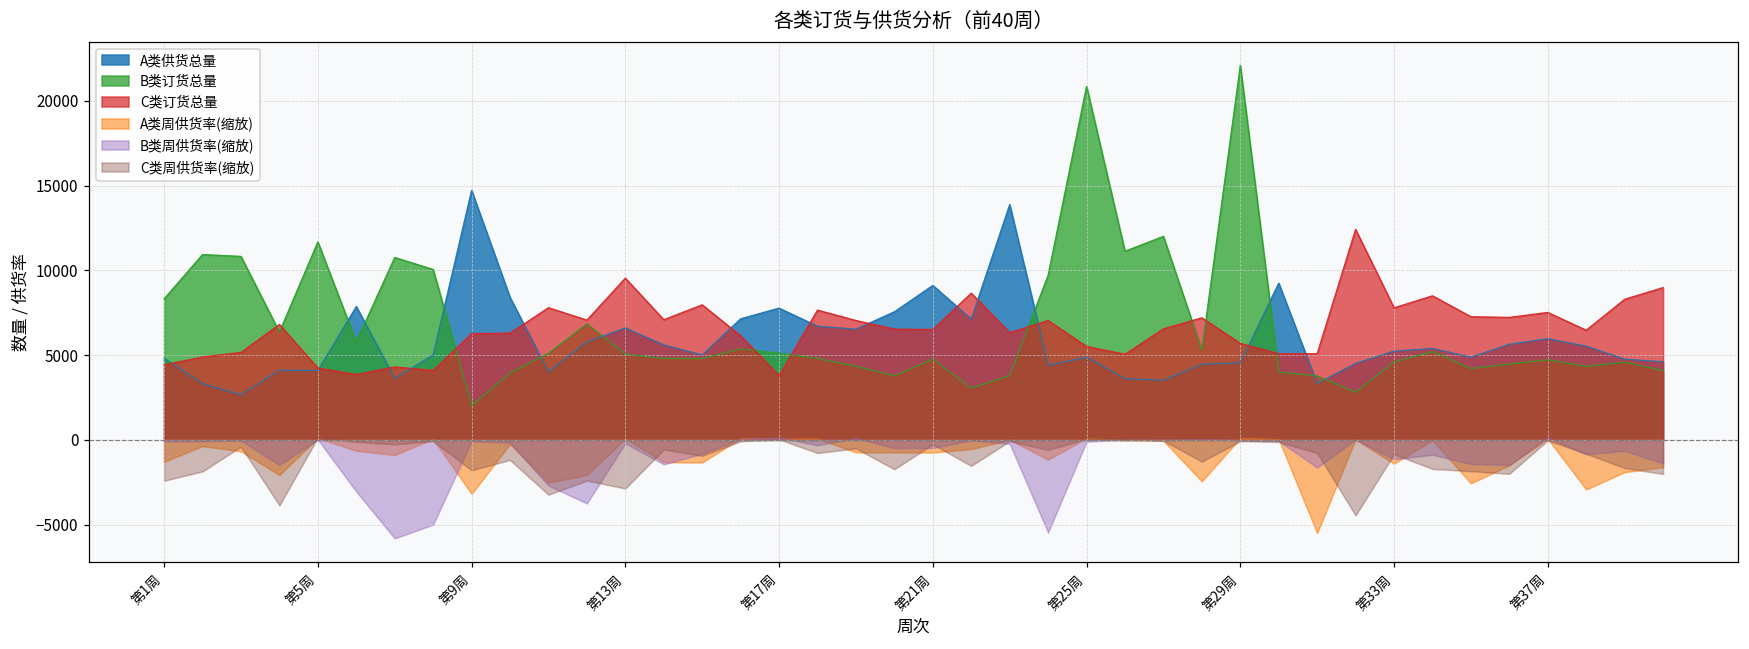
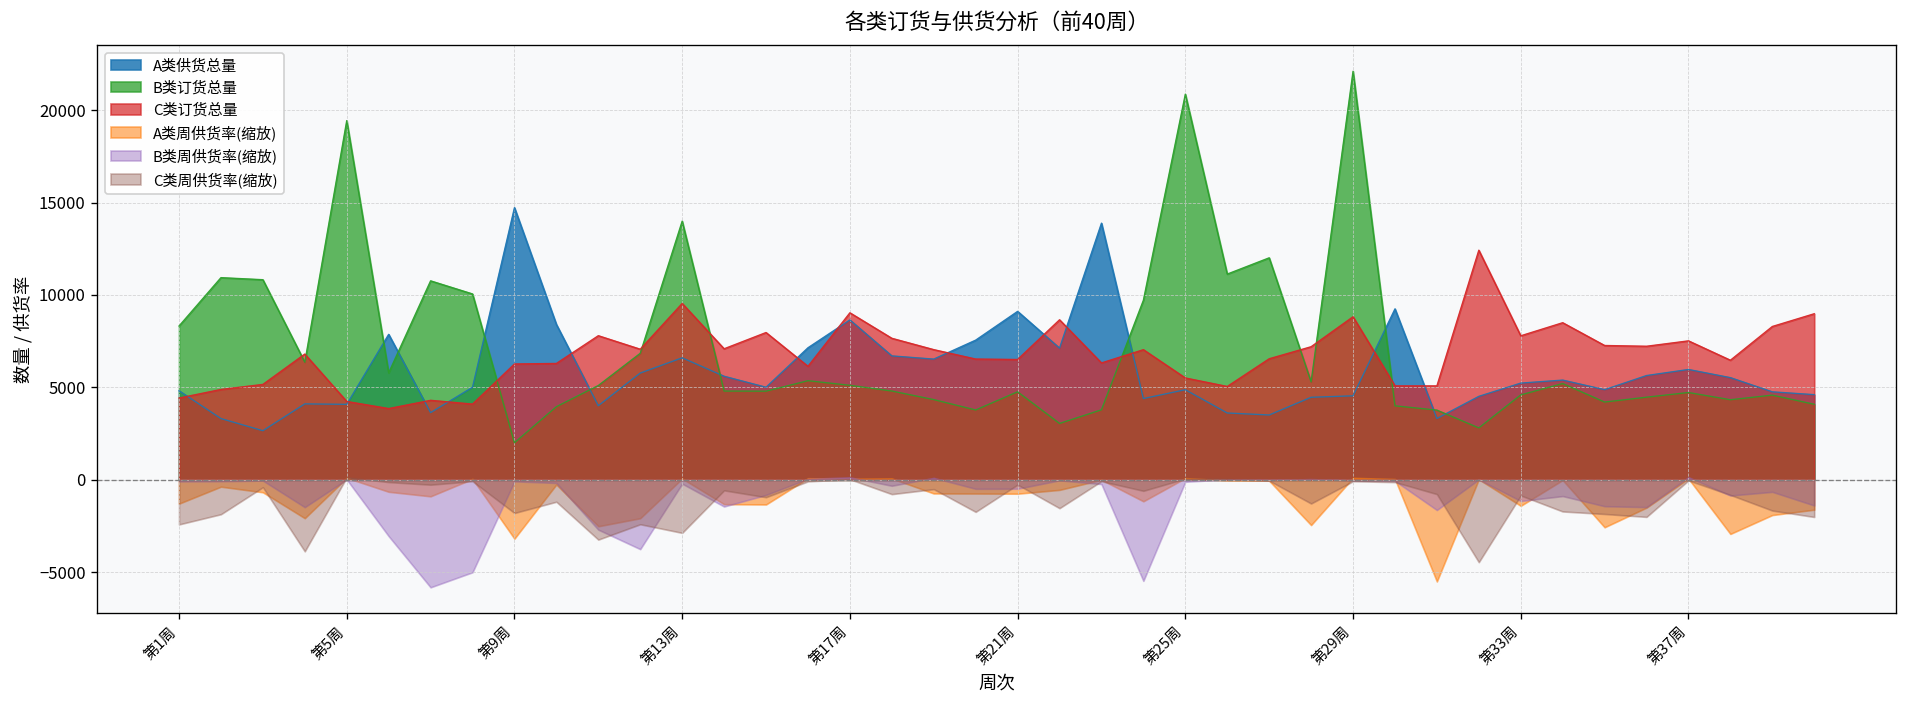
  {
    "A类供货总量": {
      "第1周": 4800,
      "第9周": 14700,
      "第13周": 6600,
-     "第17周": 7800,
+     "第17周": 8700,
      "第21周": 9100,
      "第25周": 4900,
      "第29周": 4500,
      "第33周": 5200,
      "第37周": 6000
    },
    "B类订货总量": {
      "第1周": 8300,
-     "第5周": 11700,
+     "第5周": 19400,
      "第9周": 2000,
-     "第13周": 5100,
+     "第13周": 14000,
      "第17周": 5100,
      "第21周": 4800,
      "第25周": 20900,
      "第29周": 22100,
      "第33周": 4600,
      "第37周": 4700
    },
    "C类订货总量": {
      "第1周": 4400,
      "第9周": 6300,
      "第13周": 9500,
-     "第17周": 3800,
+     "第17周": 9000,
      "第21周": 6500,
      "第25周": 5500,
-     "第29周": 5700,
+     "第29周": 8800,
      "第33周": 7800,
      "第37周": 7500
    }
  }
